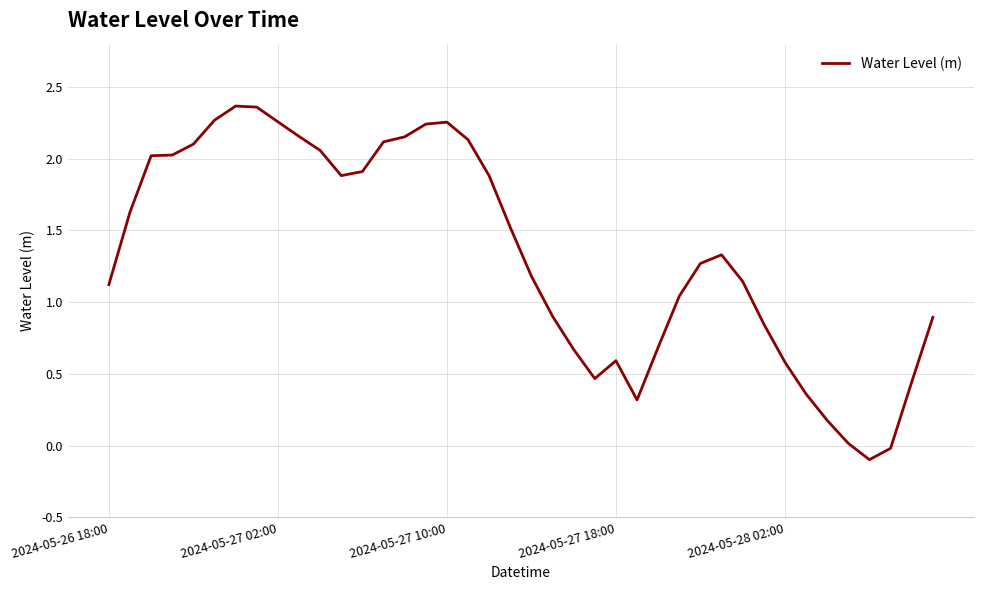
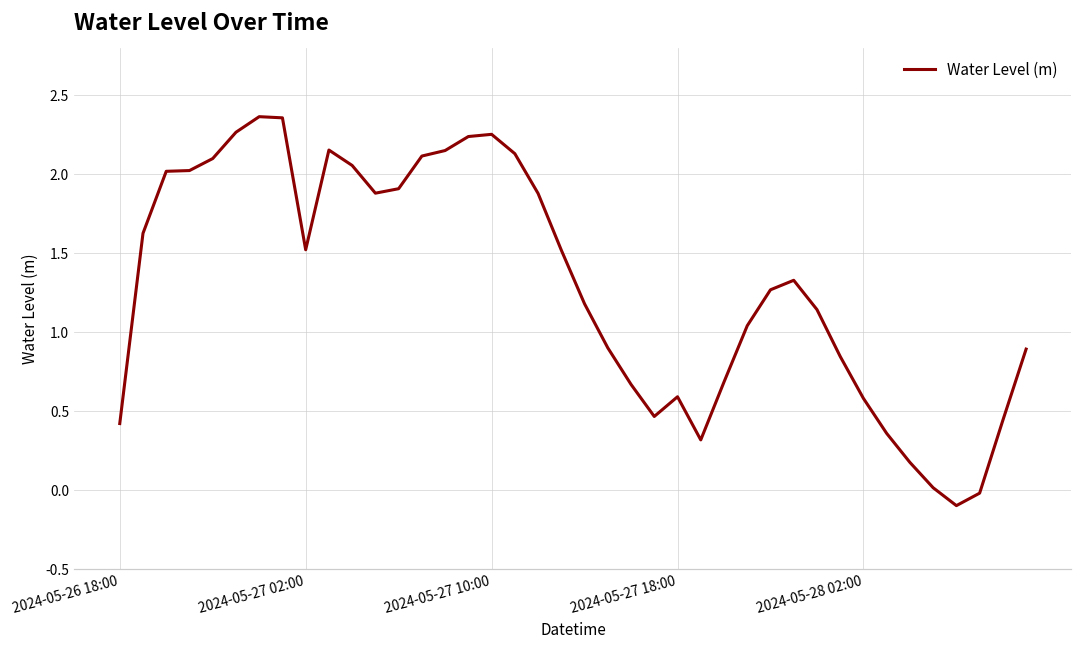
  {
-   "2024-05-26 18:00": 1.12,
-   "2024-05-27 02:00": 2.26,
+   "2024-05-26 18:00": 0.42,
+   "2024-05-27 02:00": 1.52,
    "2024-05-27 10:00": 2.25,
    "2024-05-27 18:00": 0.59,
    "2024-05-28 02:00": 0.58
  }
